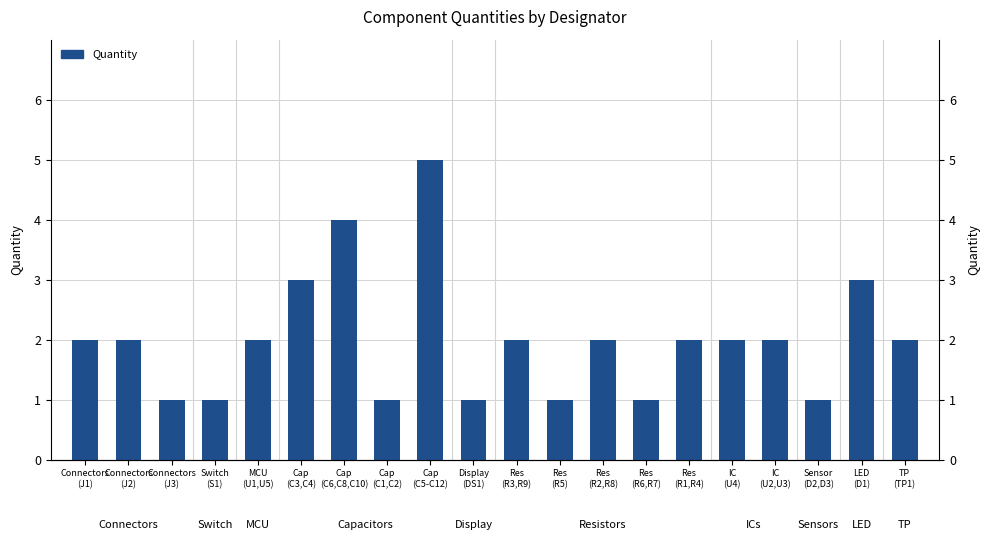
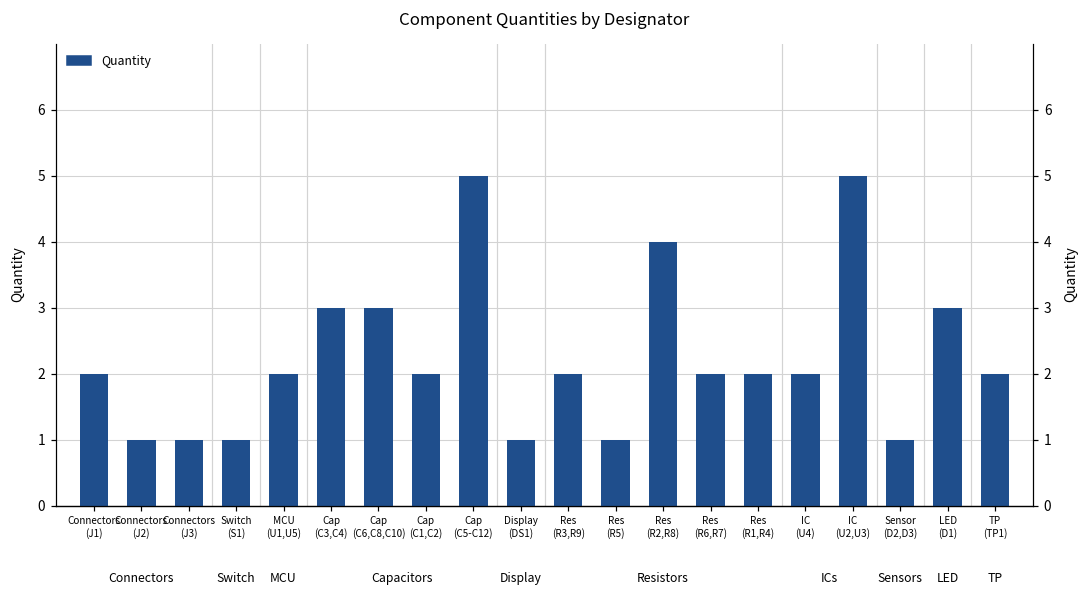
  {
    "Connectors (J1)": 2,
-   "Connectors (J2)": 2,
+   "Connectors (J2)": 1,
    "Connectors (J3)": 1,
    "Switch (S1)": 1,
    "MCU (U1,U5)": 2,
    "Cap (C3,C4)": 3,
-   "Cap (C6,C8,C10)": 4,
-   "Cap (C1,C2)": 1,
+   "Cap (C6,C8,C10)": 3,
+   "Cap (C1,C2)": 2,
    "Cap (C5-C12)": 5,
    "Display (DS1)": 1,
    "Res (R3,R9)": 2,
    "Res (R5)": 1,
-   "Res (R2,R8)": 2,
-   "Res (R6,R7)": 1,
+   "Res (R2,R8)": 4,
+   "Res (R6,R7)": 2,
    "Res (R1,R4)": 2,
    "IC (U4)": 2,
-   "IC (U2,U3)": 2,
+   "IC (U2,U3)": 5,
    "Sensor (D2,D3)": 1,
    "LED (D1)": 3,
    "TP (TP1)": 2
  }
